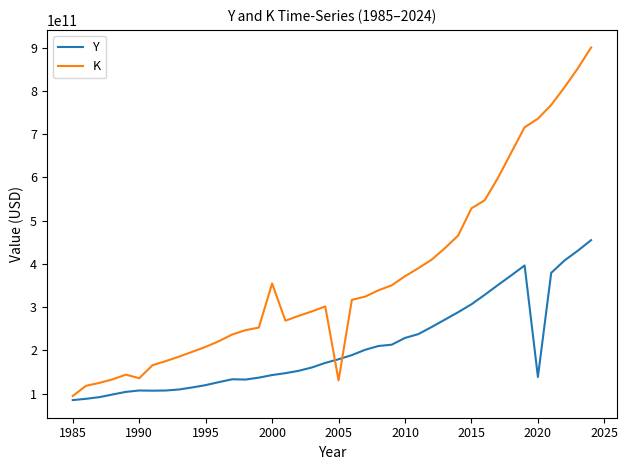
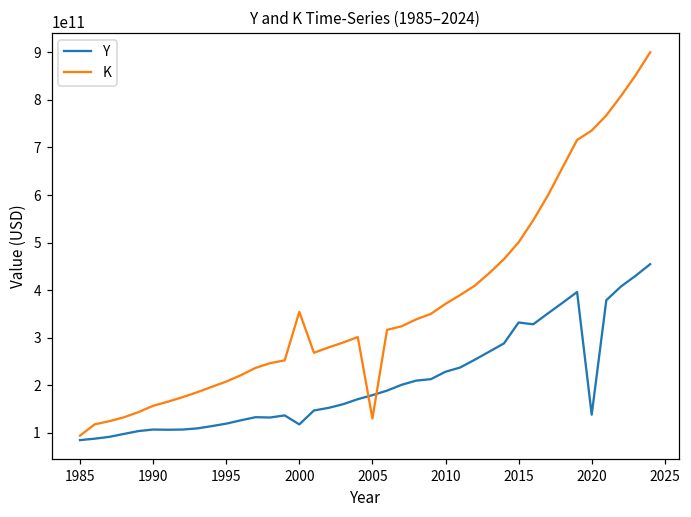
  {
    "Y": {
      "1985": 80000000000,
      "1990": 110000000000,
      "1995": 120000000000,
-     "2000": 140000000000,
+     "2000": 120000000000,
      "2005": 180000000000,
      "2010": 230000000000,
-     "2015": 310000000000,
+     "2015": 330000000000,
      "2020": 140000000000
    },
    "K": {
      "1985": 90000000000,
-     "1990": 140000000000,
+     "1990": 160000000000,
      "1995": 210000000000,
      "2000": 350000000000,
      "2005": 130000000000,
      "2010": 370000000000,
-     "2015": 530000000000,
+     "2015": 500000000000,
      "2020": 740000000000
    }
  }
